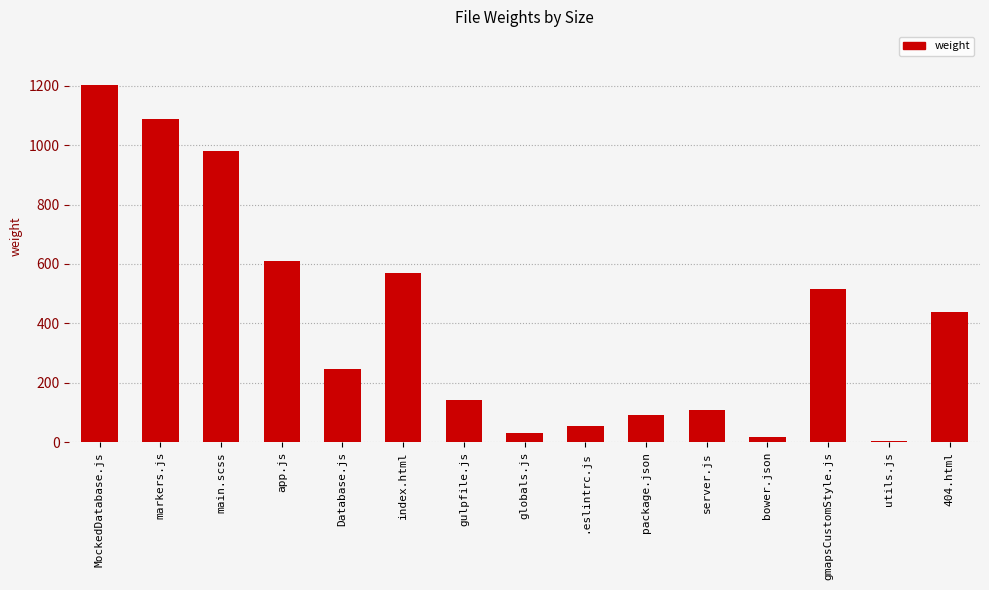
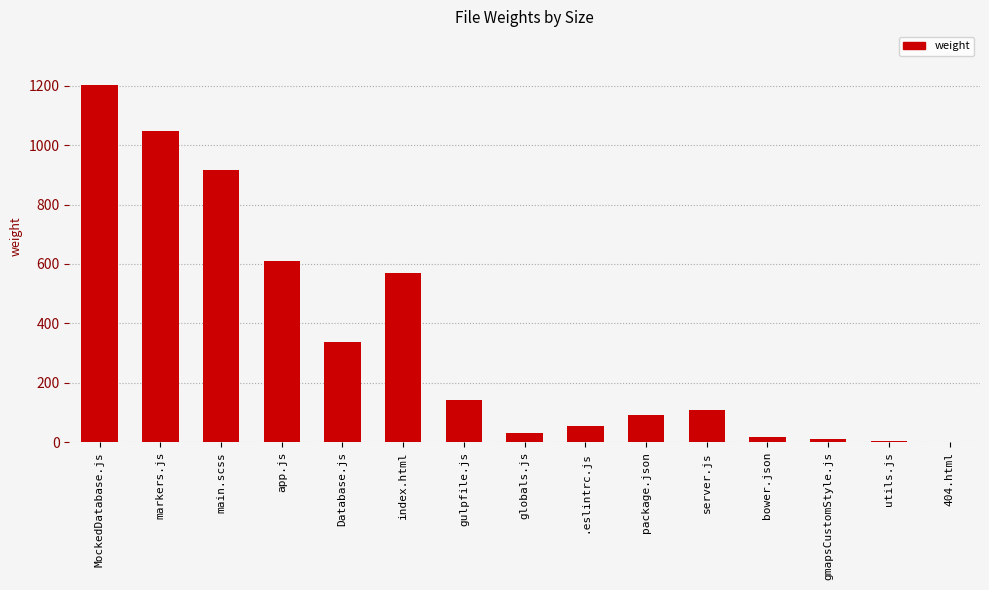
  {
    "MockedDatabase.js": 1200,
-   "markers.js": 1090,
-   "main.scss": 980,
+   "markers.js": 1050,
+   "main.scss": 920,
    "app.js": 610,
-   "Database.js": 250,
+   "Database.js": 340,
    "index.html": 570,
    "gulpfile.js": 140,
    "globals.js": 30,
    ".eslintrc.js": 60,
    "package.json": 90,
    "server.js": 110,
    "bower.json": 20,
-   "gmapsCustomStyle.js": 520,
-   "404.html": 440
+   "gmapsCustomStyle.js": 10,
+   "404.html": 0
  }
